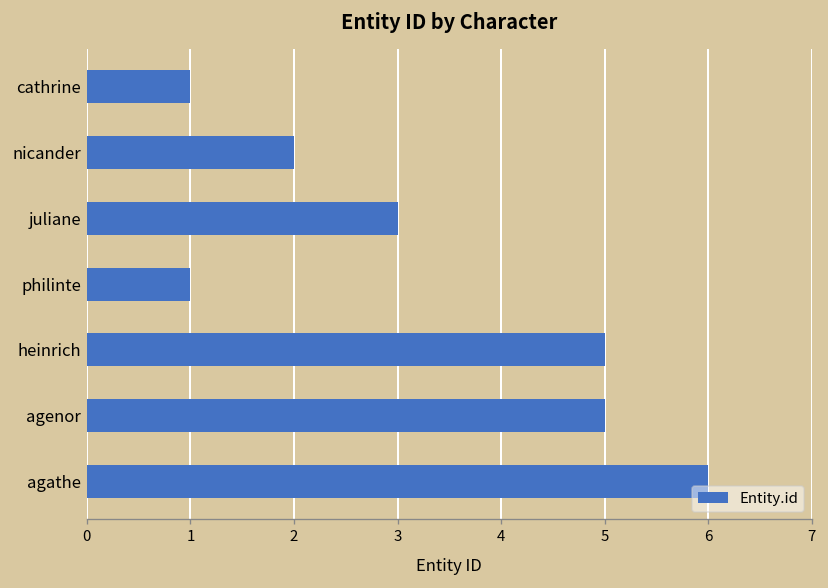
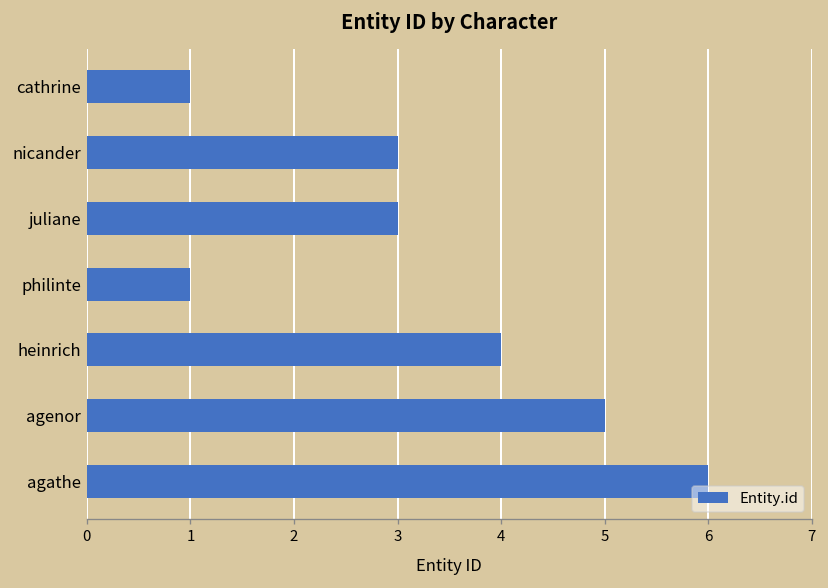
  {
    "cathrine": 1,
-   "nicander": 2,
+   "nicander": 3,
    "juliane": 3,
    "philinte": 1,
-   "heinrich": 5,
+   "heinrich": 4,
    "agenor": 5,
    "agathe": 6
  }
